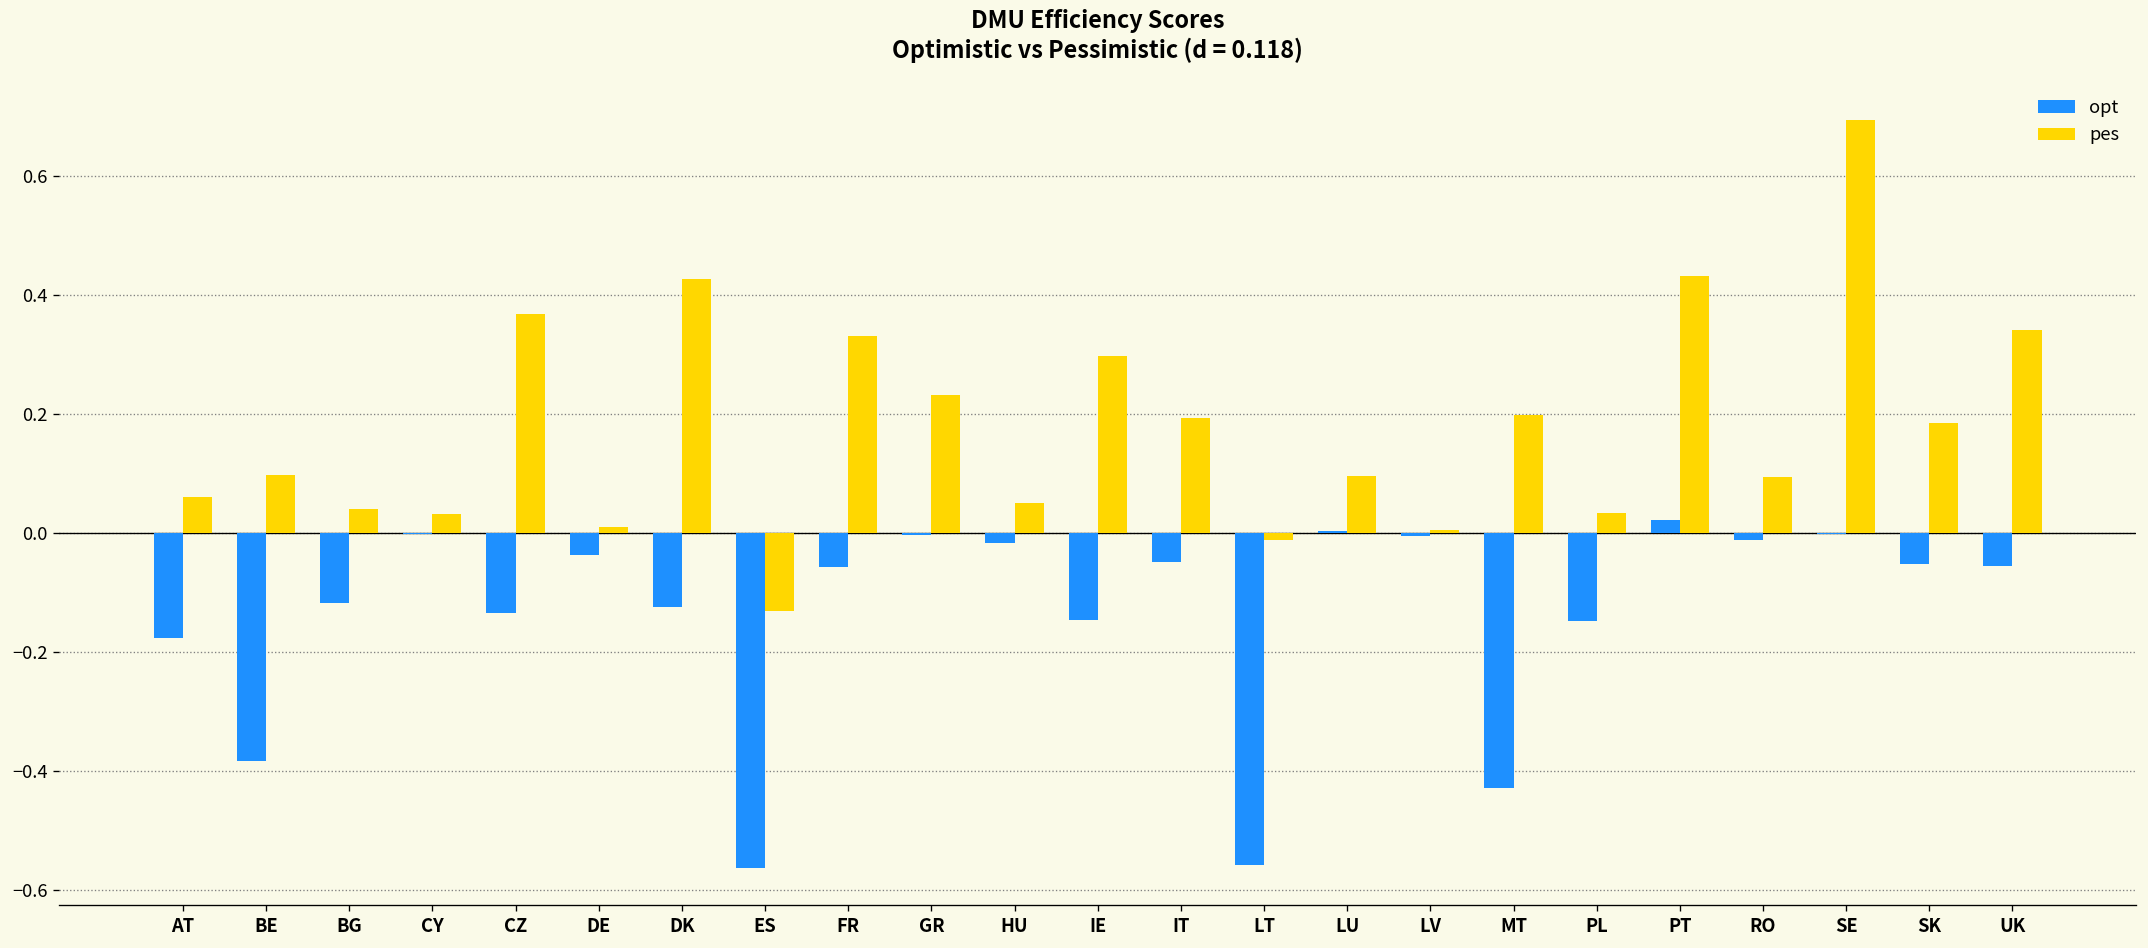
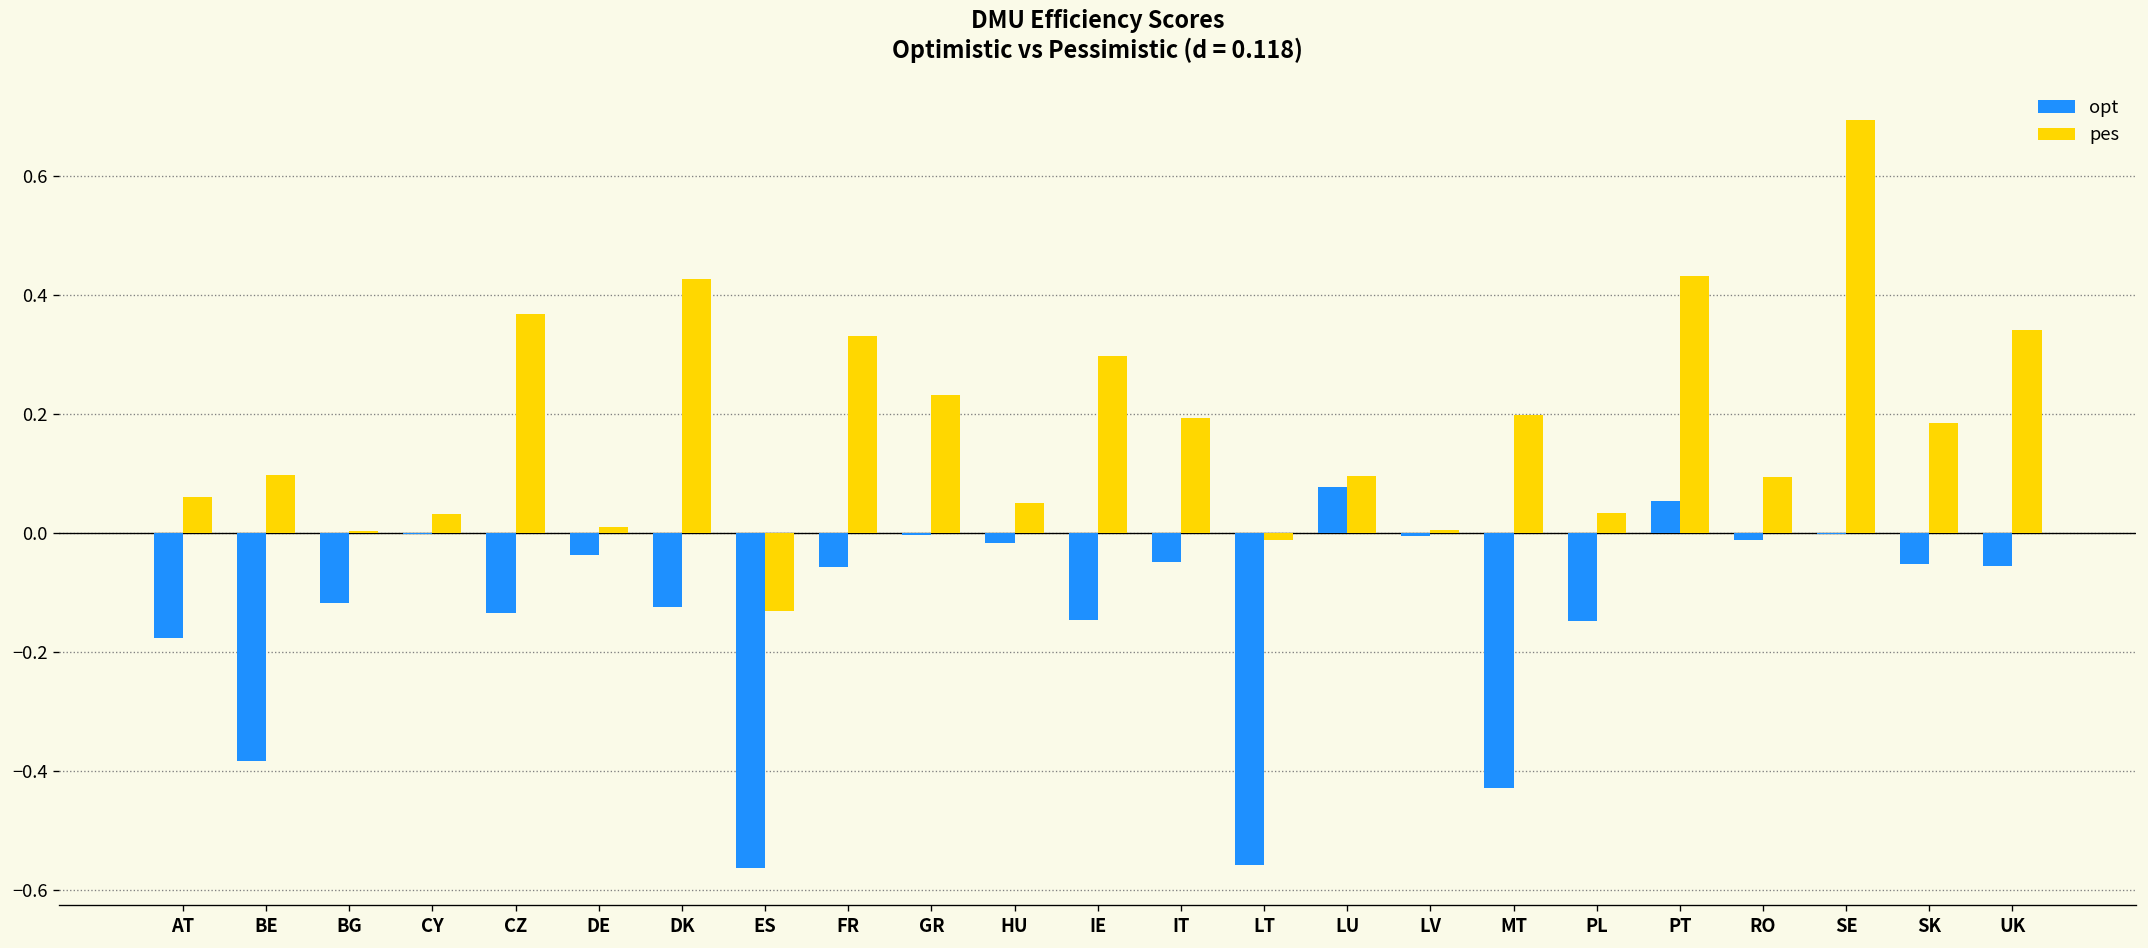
  {
    "opt": {
      "AT": -0.18,
      "BE": -0.38,
      "BG": -0.12,
      "CZ": -0.14,
      "DE": -0.04,
      "DK": -0.12,
      "ES": -0.56,
      "FR": -0.06,
      "HU": -0.02,
      "IE": -0.15,
      "IT": -0.05,
      "LT": -0.56,
-     "LU": 0.00,
+     "LU": 0.08,
      "LV": -0.01,
      "MT": -0.43,
      "PL": -0.15,
-     "PT": 0.02,
+     "PT": 0.05,
      "RO": -0.01,
      "SK": -0.05,
      "UK": -0.05
    },
    "pes": {
      "AT": 0.06,
      "BE": 0.10,
-     "BG": 0.04,
+     "BG": 0.00,
      "CY": 0.03,
      "CZ": 0.37,
      "DE": 0.01,
      "DK": 0.43,
      "ES": -0.13,
      "FR": 0.33,
      "GR": 0.23,
      "HU": 0.05,
      "IE": 0.30,
      "IT": 0.19,
      "LT": -0.01,
      "LU": 0.10,
      "MT": 0.20,
      "PL": 0.03,
      "PT": 0.43,
      "RO": 0.09,
      "SE": 0.69,
      "SK": 0.19,
      "UK": 0.34
    }
  }
